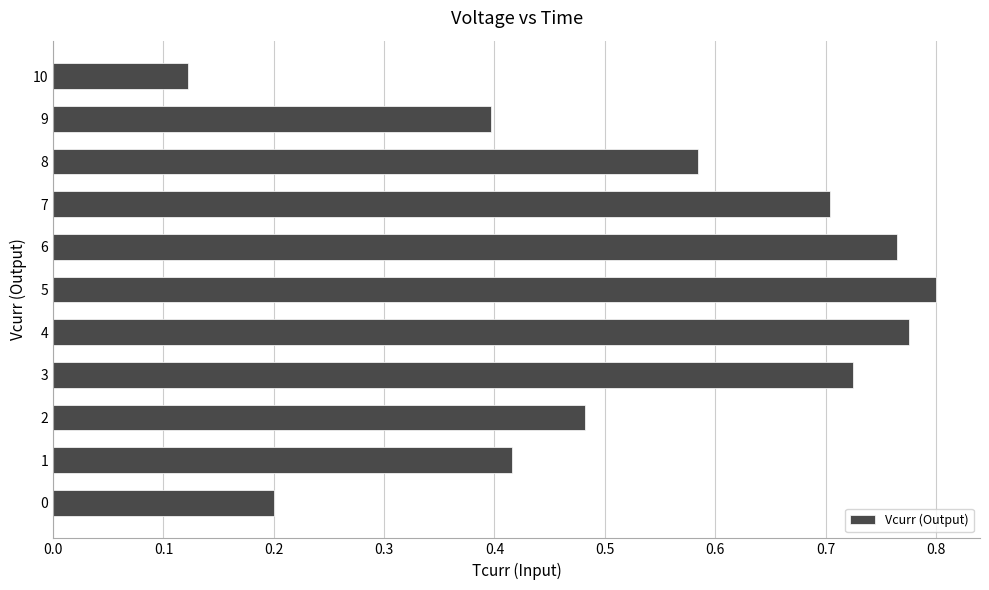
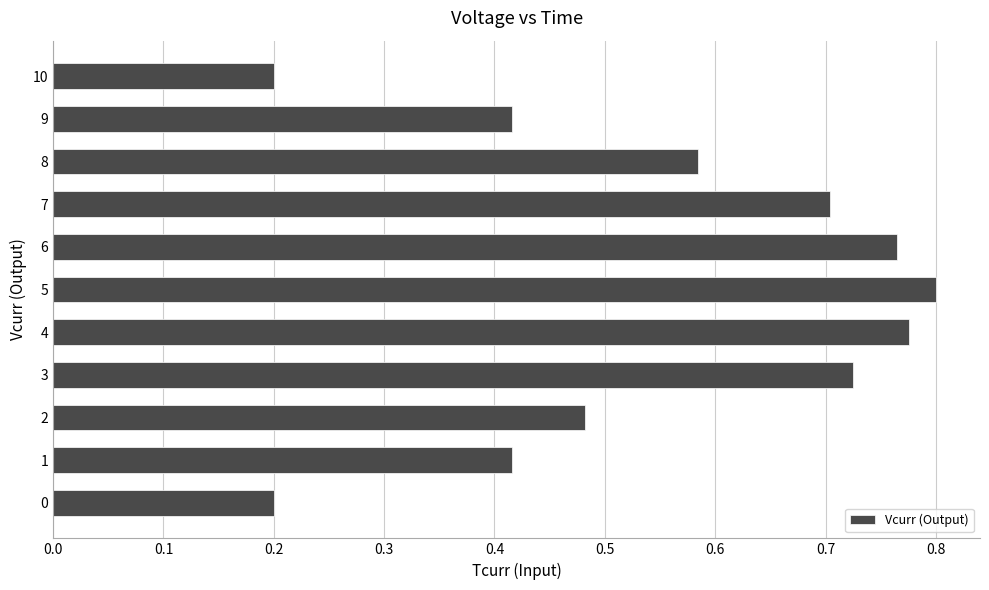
  {
-   "10": 0.123,
-   "9": 0.397,
+   "10": 0.200,
+   "9": 0.416,
    "8": 0.584,
    "7": 0.704,
    "6": 0.765,
    "5": 0.800,
    "4": 0.776,
    "3": 0.725,
    "2": 0.482,
    "1": 0.416,
    "0": 0.200
  }
